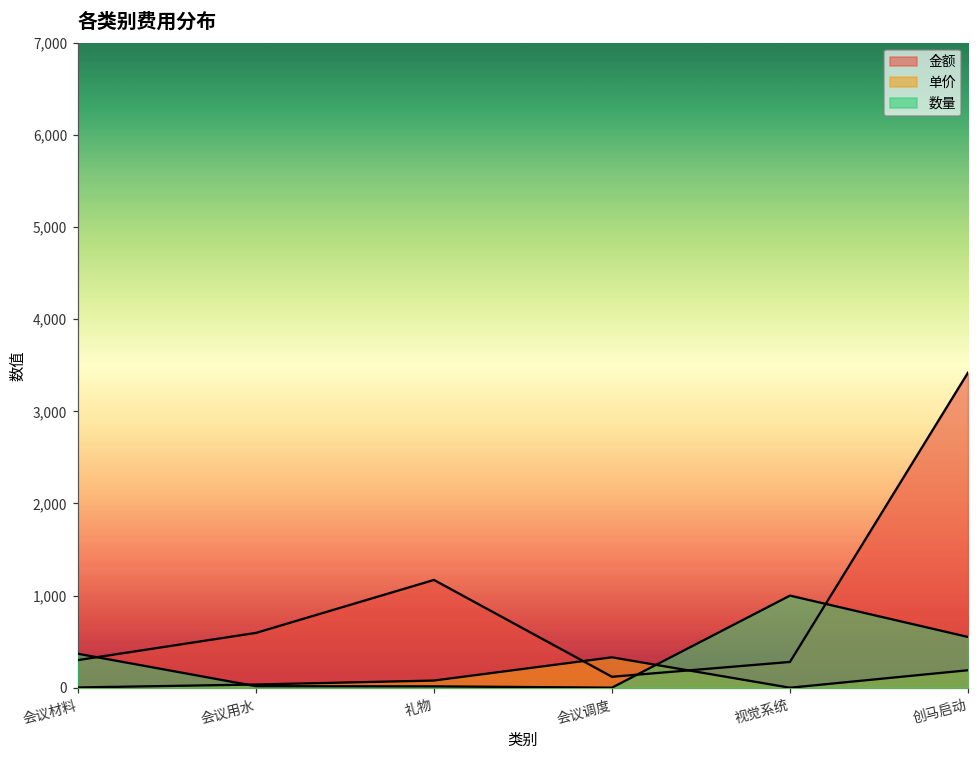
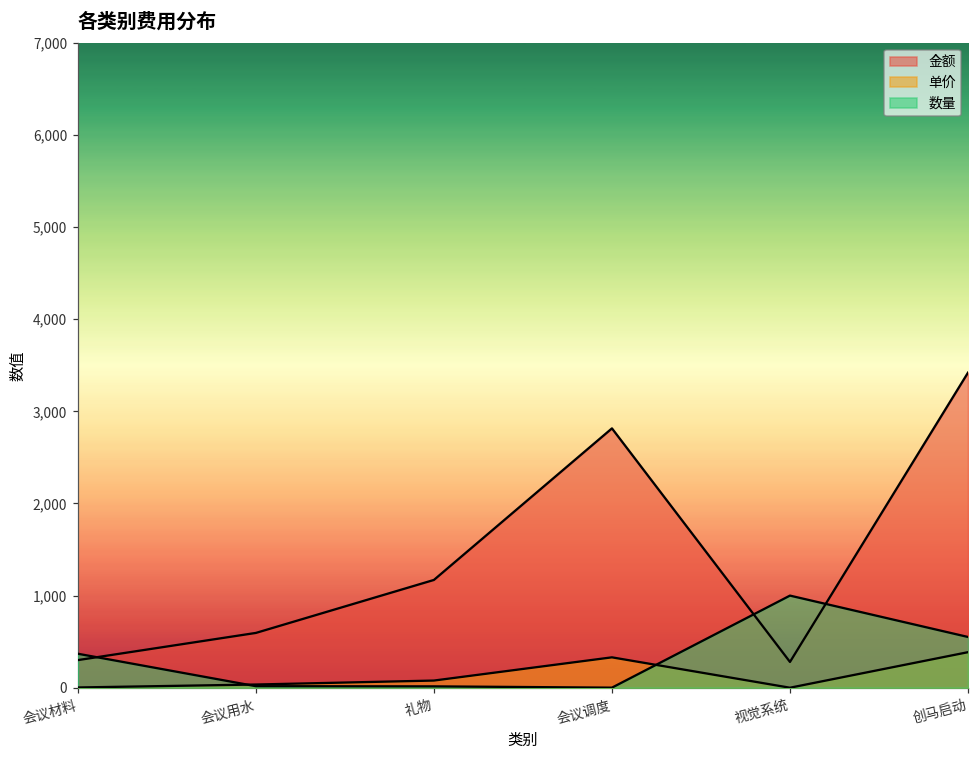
  {
    "金额": {
      "会议材料": "300",
      "会议用水": "600",
      "礼物": "1,200",
-     "会议调度": "100",
+     "会议调度": "2,800",
      "视觉系统": "300",
      "创马启动": "3,400"
    },
    "单价": {
      "会议材料": "0",
      "礼物": "100",
      "会议调度": "300",
      "视觉系统": "0",
-     "创马启动": "200"
+     "创马启动": "400"
    },
    "数量": {
      "会议材料": "400",
      "礼物": "0",
      "会议调度": "0",
      "视觉系统": "1,000",
      "创马启动": "600"
    }
  }
